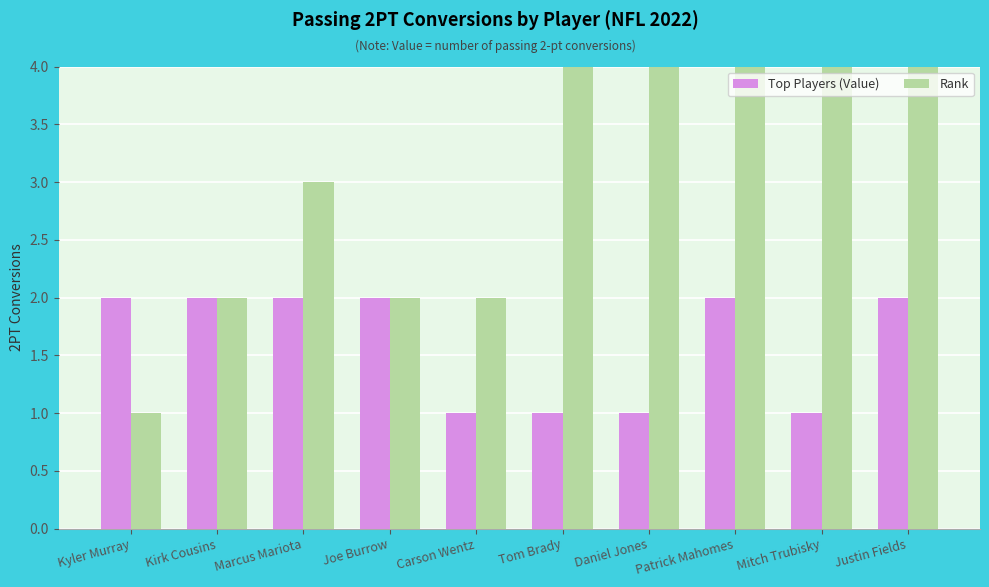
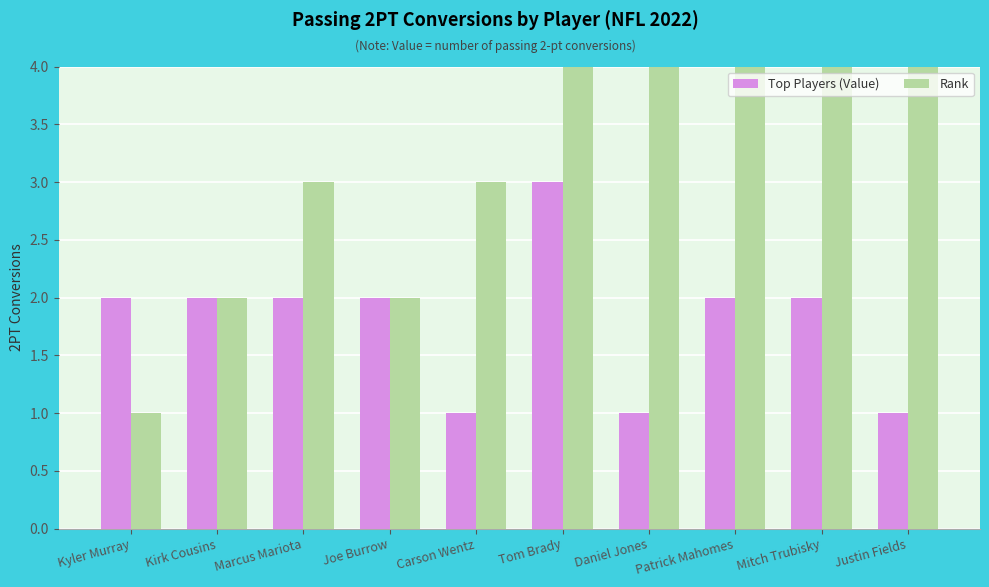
  {
    "Top Players (Value)": {
      "Kyler Murray": 2,
      "Kirk Cousins": 2,
      "Marcus Mariota": 2,
      "Joe Burrow": 2,
      "Carson Wentz": 1,
-     "Tom Brady": 1,
+     "Tom Brady": 3,
      "Daniel Jones": 1,
      "Patrick Mahomes": 2,
-     "Mitch Trubisky": 1,
-     "Justin Fields": 2
+     "Mitch Trubisky": 2,
+     "Justin Fields": 1
    },
    "Rank": {
      "Kyler Murray": 1,
      "Kirk Cousins": 2,
      "Marcus Mariota": 3,
      "Joe Burrow": 2,
-     "Carson Wentz": 2
+     "Carson Wentz": 3
    }
  }
